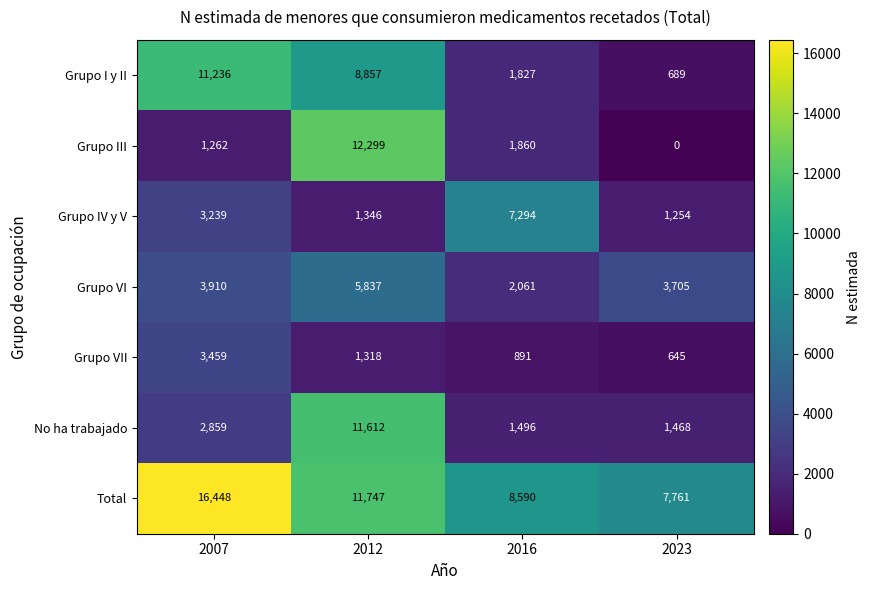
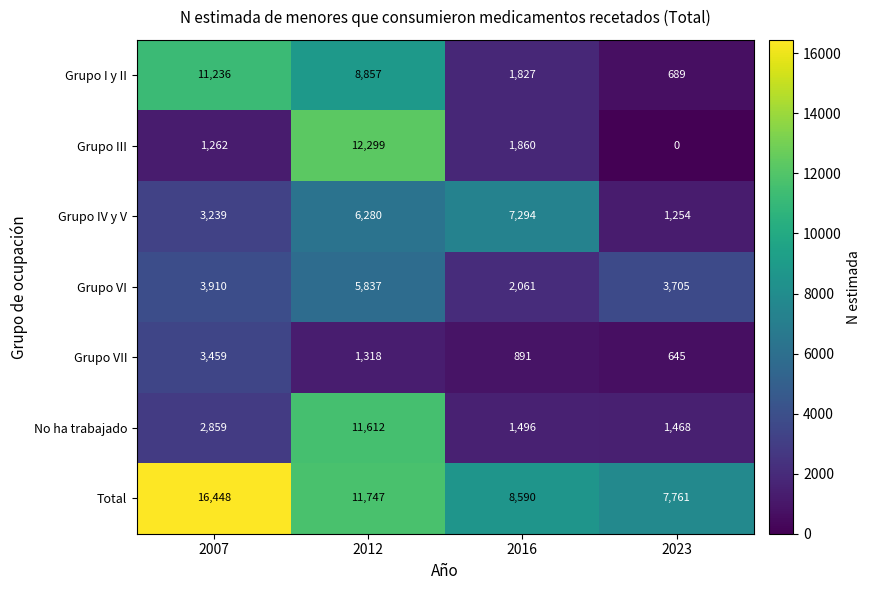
  {
    "Grupo I y II": {
      "2007": "11,236",
      "2012": "8,857",
      "2016": "1,827",
      "2023": "689"
    },
    "Grupo III": {
      "2007": "1,262",
      "2012": "12,299",
      "2016": "1,860",
      "2023": "0"
    },
    "Grupo IV y V": {
      "2007": "3,239",
-     "2012": "1,346",
+     "2012": "6,280",
      "2016": "7,294",
      "2023": "1,254"
    },
    "Grupo VI": {
      "2007": "3,910",
      "2012": "5,837",
      "2016": "2,061",
      "2023": "3,705"
    },
    "Grupo VII": {
      "2007": "3,459",
      "2012": "1,318",
      "2016": "891",
      "2023": "645"
    },
    "No ha trabajado": {
      "2007": "2,859",
      "2012": "11,612",
      "2016": "1,496",
      "2023": "1,468"
    },
    "Total": {
      "2007": "16,448",
      "2012": "11,747",
      "2016": "8,590",
      "2023": "7,761"
    }
  }
